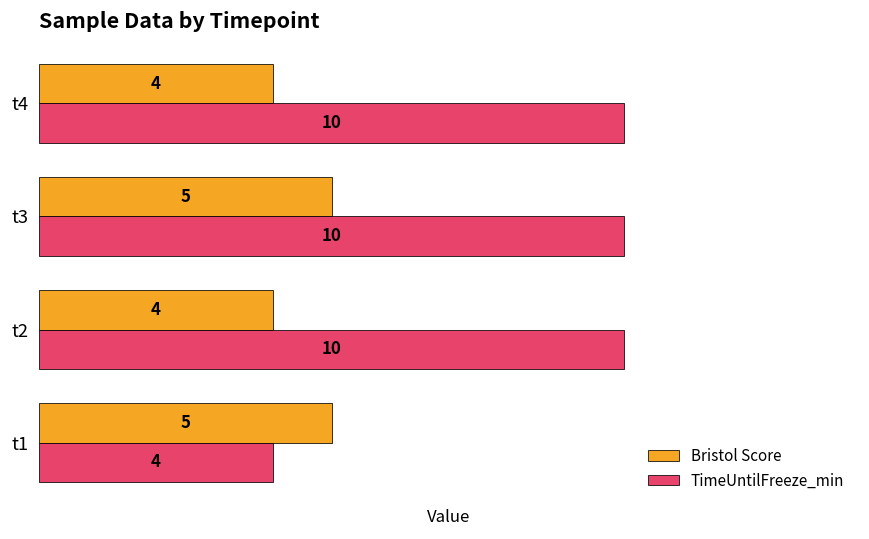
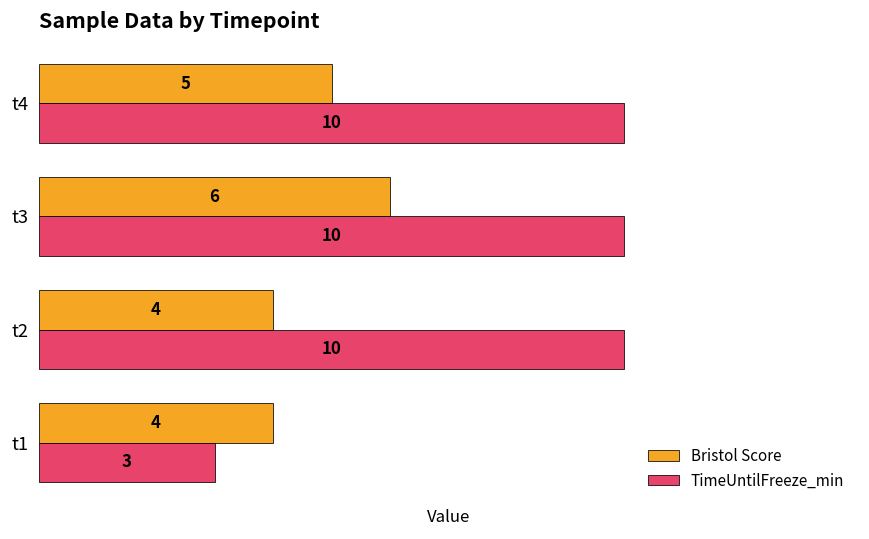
  {
    "Bristol Score": {
-     "t4": 4,
-     "t3": 5,
+     "t4": 5,
+     "t3": 6,
      "t2": 4,
-     "t1": 5
+     "t1": 4
    },
    "TimeUntilFreeze_min": {
      "t4": 10,
      "t3": 10,
      "t2": 10,
-     "t1": 4
+     "t1": 3
    }
  }
